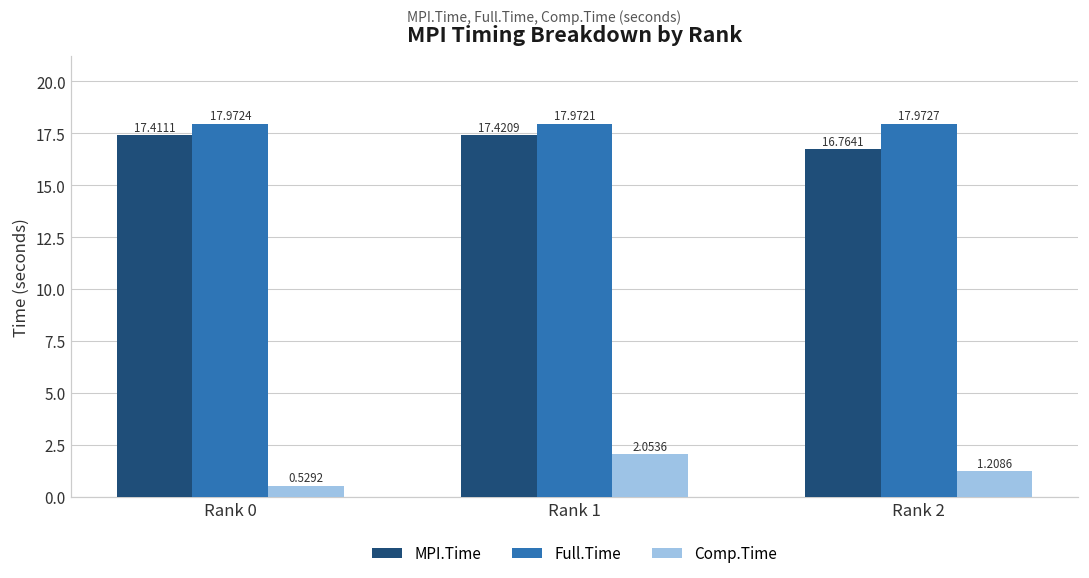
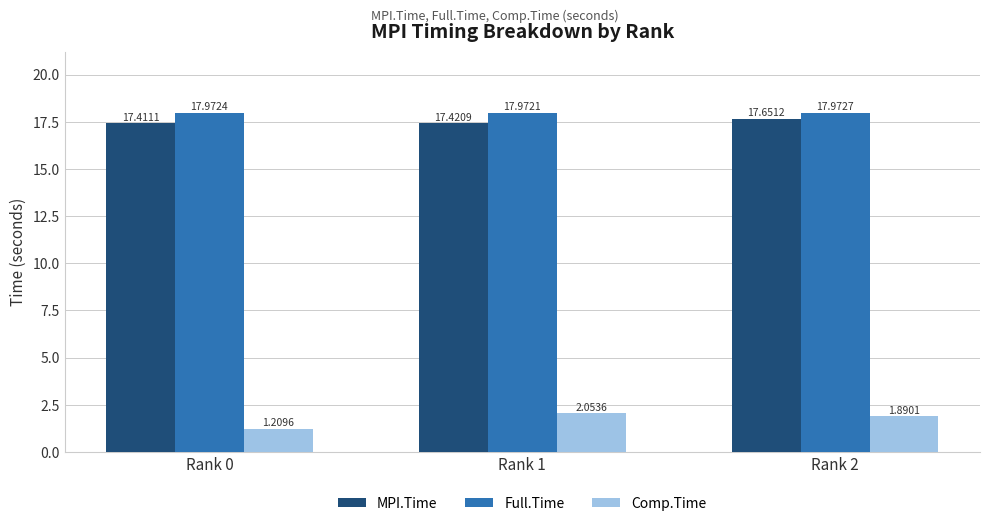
  {
    "MPI.Time": {
      "Rank 0": 17.4111,
      "Rank 1": 17.4209,
-     "Rank 2": 16.7641
+     "Rank 2": 17.6512
    },
    "Full.Time": {
      "Rank 0": 17.9724,
      "Rank 1": 17.9721,
      "Rank 2": 17.9727
    },
    "Comp.Time": {
-     "Rank 0": 0.5292,
+     "Rank 0": 1.2096,
      "Rank 1": 2.0536,
-     "Rank 2": 1.2086
+     "Rank 2": 1.8901
    }
  }
